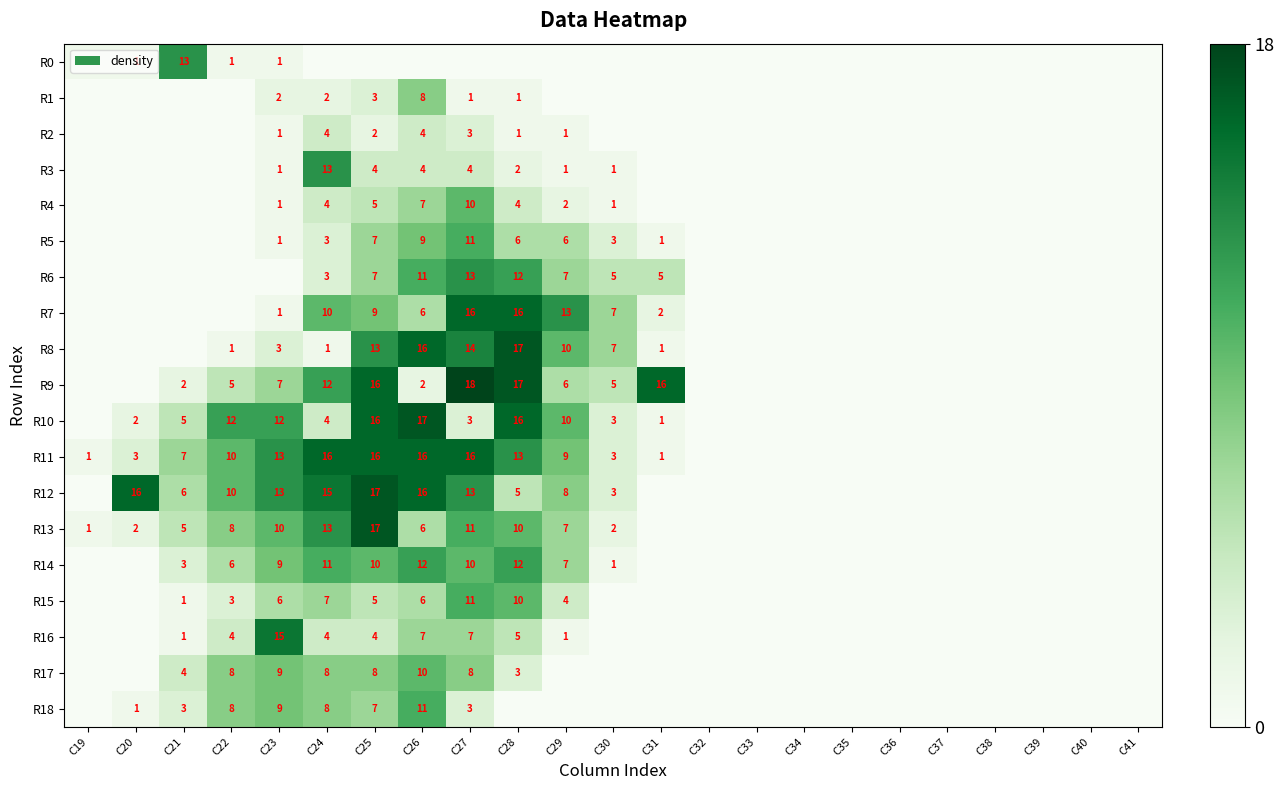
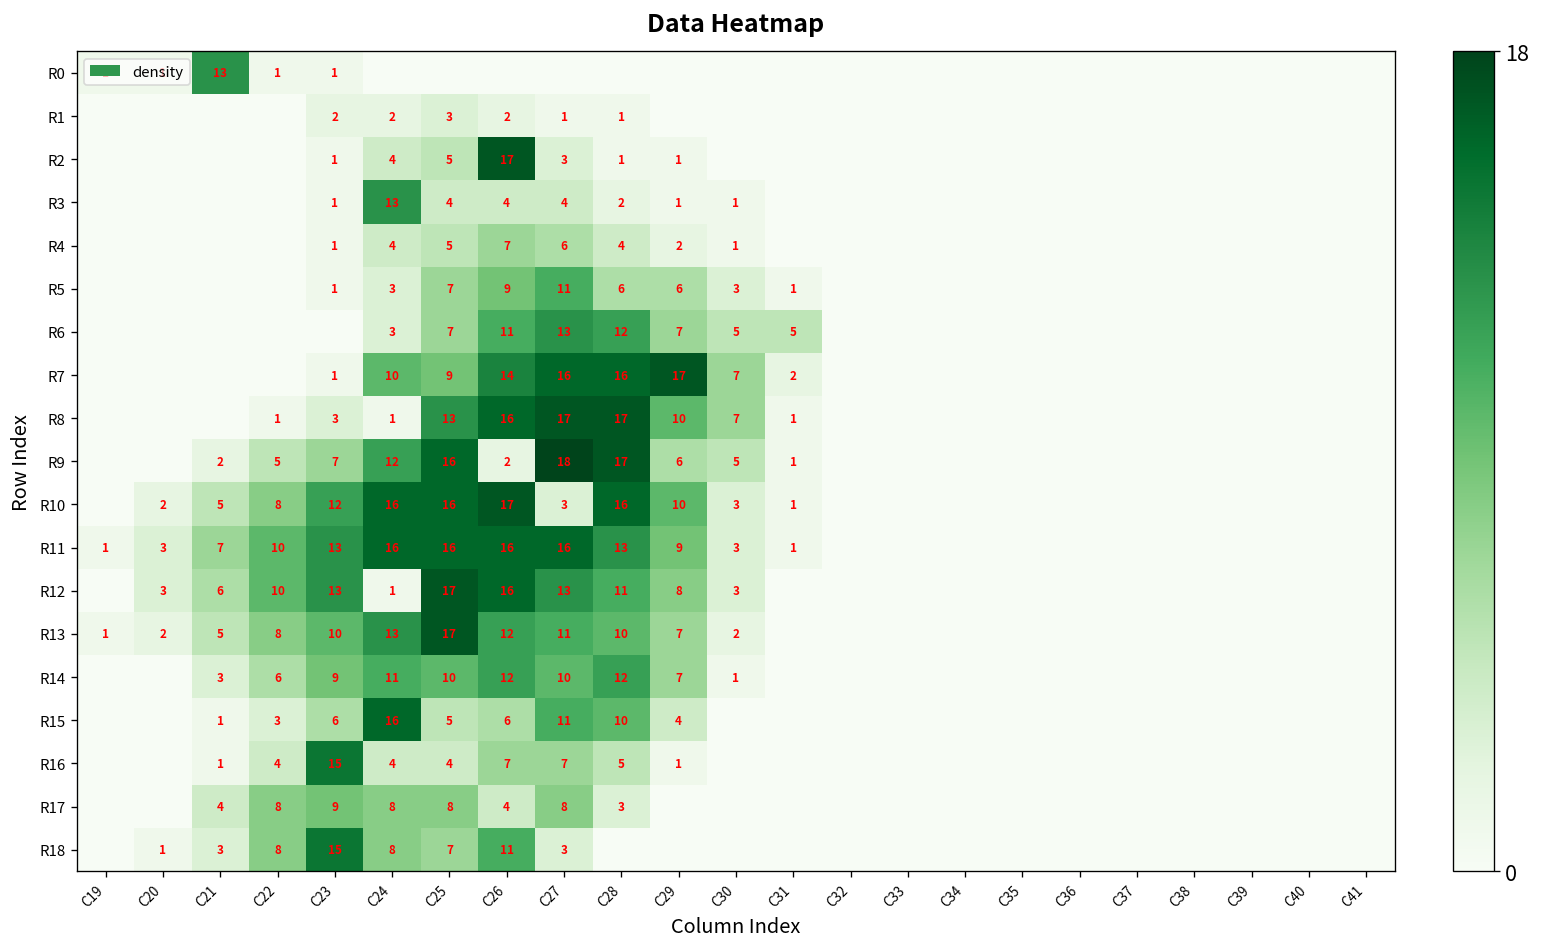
  {
    "R0": {
      "C21": 13,
      "C22": 1,
      "C23": 1
    },
    "R1": {
      "C23": 2,
      "C24": 2,
      "C25": 3,
-     "C26": 8,
+     "C26": 2,
      "C27": 1,
      "C28": 1
    },
    "R2": {
      "C23": 1,
      "C24": 4,
-     "C25": 2,
-     "C26": 4,
+     "C25": 5,
+     "C26": 17,
      "C27": 3,
      "C28": 1,
      "C29": 1
    },
    "R3": {
      "C23": 1,
      "C24": 13,
      "C25": 4,
      "C26": 4,
      "C27": 4,
      "C28": 2,
      "C29": 1,
      "C30": 1
    },
    "R4": {
      "C23": 1,
      "C24": 4,
      "C25": 5,
      "C26": 7,
-     "C27": 10,
+     "C27": 6,
      "C28": 4,
      "C29": 2,
      "C30": 1
    },
    "R5": {
      "C23": 1,
      "C24": 3,
      "C25": 7,
      "C26": 9,
      "C27": 11,
      "C28": 6,
      "C29": 6,
      "C30": 3,
      "C31": 1
    },
    "R6": {
      "C24": 3,
      "C25": 7,
      "C26": 11,
      "C27": 13,
      "C28": 12,
      "C29": 7,
      "C30": 5,
      "C31": 5
    },
    "R7": {
      "C23": 1,
      "C24": 10,
      "C25": 9,
-     "C26": 6,
+     "C26": 14,
      "C27": 16,
      "C28": 16,
-     "C29": 13,
+     "C29": 17,
      "C30": 7,
      "C31": 2
    },
    "R8": {
      "C22": 1,
      "C23": 3,
      "C24": 1,
      "C25": 13,
      "C26": 16,
-     "C27": 14,
+     "C27": 17,
      "C28": 17,
      "C29": 10,
      "C30": 7,
      "C31": 1
    },
    "R9": {
      "C21": 2,
      "C22": 5,
      "C23": 7,
      "C24": 12,
      "C25": 16,
      "C26": 2,
      "C27": 18,
      "C28": 17,
      "C29": 6,
      "C30": 5,
-     "C31": 16
+     "C31": 1
    },
    "R10": {
      "C20": 2,
      "C21": 5,
-     "C22": 12,
+     "C22": 8,
      "C23": 12,
-     "C24": 4,
+     "C24": 16,
      "C25": 16,
      "C26": 17,
      "C27": 3,
      "C28": 16,
      "C29": 10,
      "C30": 3,
      "C31": 1
    },
    "R11": {
      "C19": 1,
      "C20": 3,
      "C21": 7,
      "C22": 10,
      "C23": 13,
      "C24": 16,
      "C25": 16,
      "C26": 16,
      "C27": 16,
      "C28": 13,
      "C29": 9,
      "C30": 3,
      "C31": 1
    },
    "R12": {
-     "C20": 16,
+     "C20": 3,
      "C21": 6,
      "C22": 10,
      "C23": 13,
-     "C24": 15,
+     "C24": 1,
      "C25": 17,
      "C26": 16,
      "C27": 13,
-     "C28": 5,
+     "C28": 11,
      "C29": 8,
      "C30": 3
    },
    "R13": {
      "C19": 1,
      "C20": 2,
      "C21": 5,
      "C22": 8,
      "C23": 10,
      "C24": 13,
      "C25": 17,
-     "C26": 6,
+     "C26": 12,
      "C27": 11,
      "C28": 10,
      "C29": 7,
      "C30": 2
    },
    "R14": {
      "C21": 3,
      "C22": 6,
      "C23": 9,
      "C24": 11,
      "C25": 10,
      "C26": 12,
      "C27": 10,
      "C28": 12,
      "C29": 7,
      "C30": 1
    },
    "R15": {
      "C21": 1,
      "C22": 3,
      "C23": 6,
-     "C24": 7,
+     "C24": 16,
      "C25": 5,
      "C26": 6,
      "C27": 11,
      "C28": 10,
      "C29": 4
    },
    "R16": {
      "C21": 1,
      "C22": 4,
      "C23": 15,
      "C24": 4,
      "C25": 4,
      "C26": 7,
      "C27": 7,
      "C28": 5,
      "C29": 1
    },
    "R17": {
      "C21": 4,
      "C22": 8,
      "C23": 9,
      "C24": 8,
      "C25": 8,
-     "C26": 10,
+     "C26": 4,
      "C27": 8,
      "C28": 3
    },
    "R18": {
      "C20": 1,
      "C21": 3,
      "C22": 8,
-     "C23": 9,
+     "C23": 15,
      "C24": 8,
      "C25": 7,
      "C26": 11,
      "C27": 3
    }
  }
